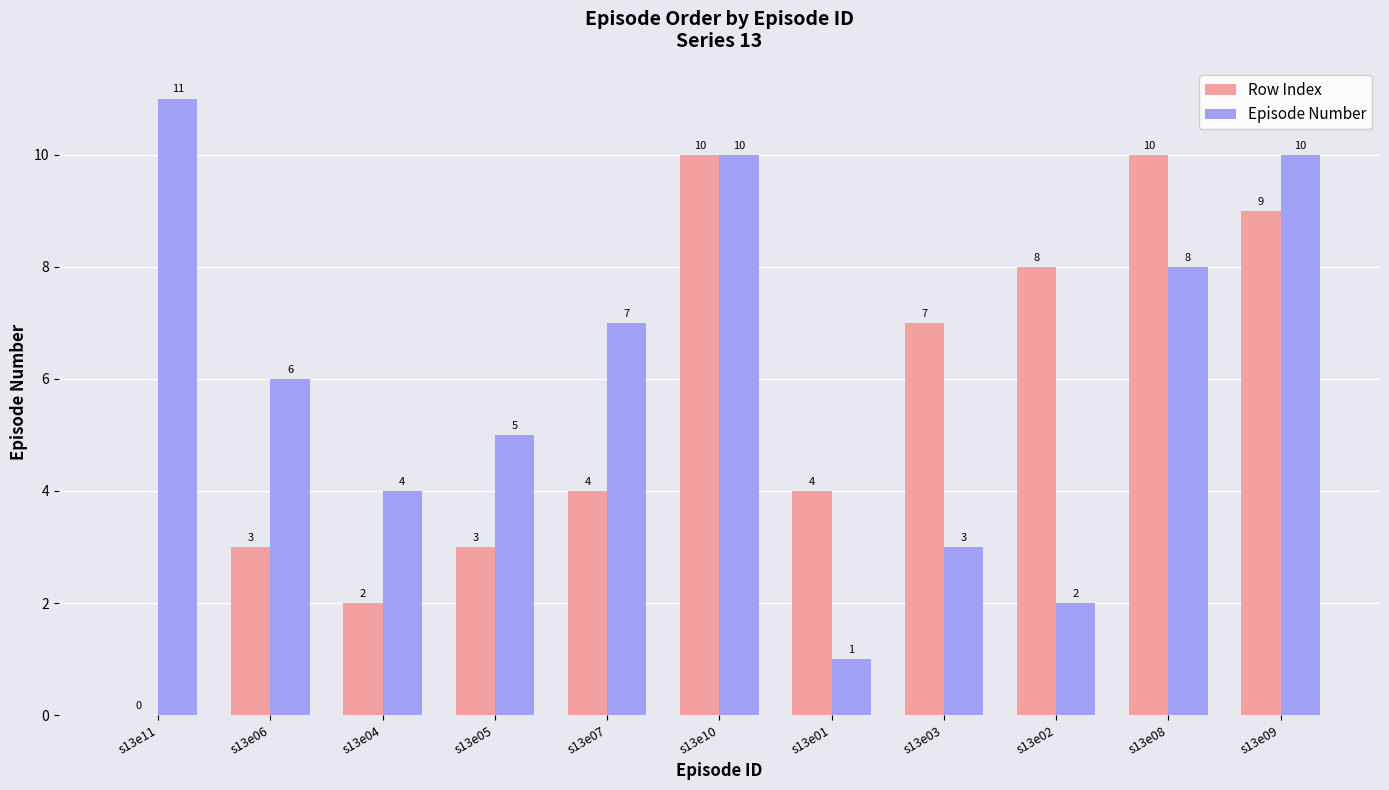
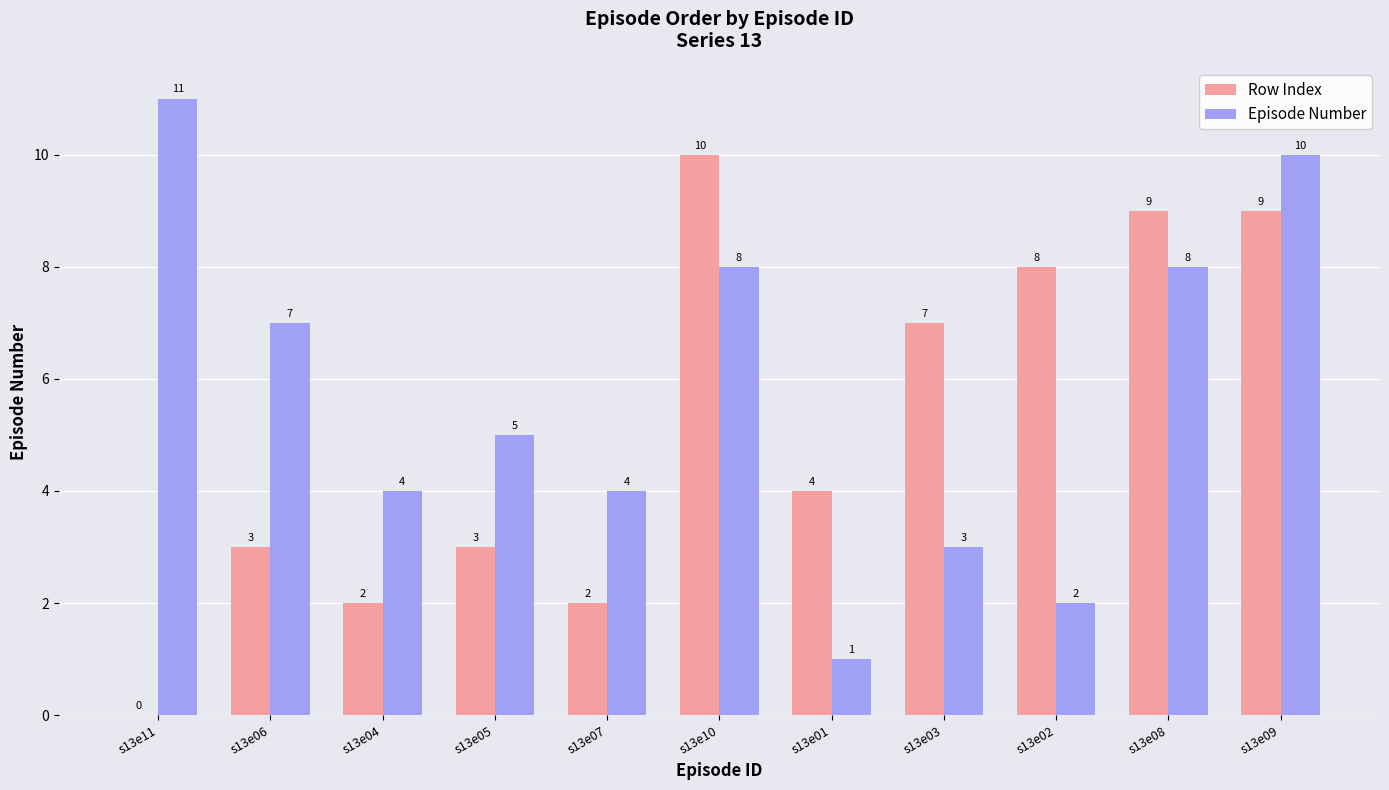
  {
    "Row Index": {
      "s13e11": 0,
      "s13e06": 3,
      "s13e04": 2,
      "s13e05": 3,
-     "s13e07": 4,
+     "s13e07": 2,
      "s13e10": 10,
      "s13e01": 4,
      "s13e03": 7,
      "s13e02": 8,
-     "s13e08": 10,
+     "s13e08": 9,
      "s13e09": 9
    },
    "Episode Number": {
      "s13e11": 11,
-     "s13e06": 6,
+     "s13e06": 7,
      "s13e04": 4,
      "s13e05": 5,
-     "s13e07": 7,
-     "s13e10": 10,
+     "s13e07": 4,
+     "s13e10": 8,
      "s13e01": 1,
      "s13e03": 3,
      "s13e02": 2,
      "s13e08": 8,
      "s13e09": 10
    }
  }
